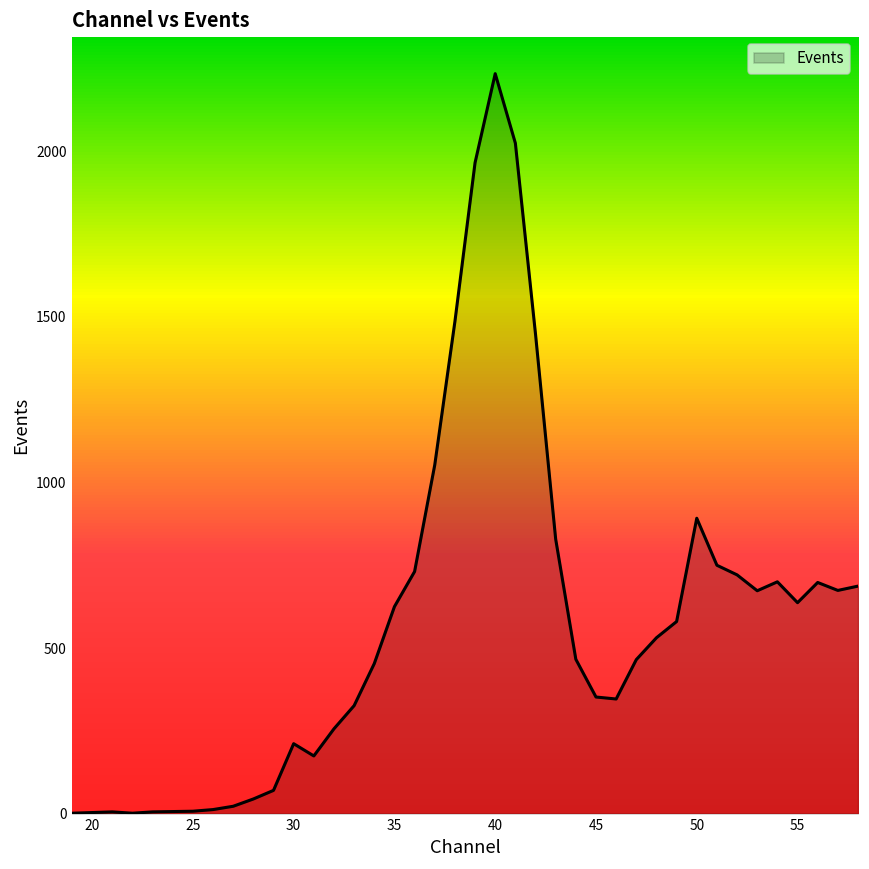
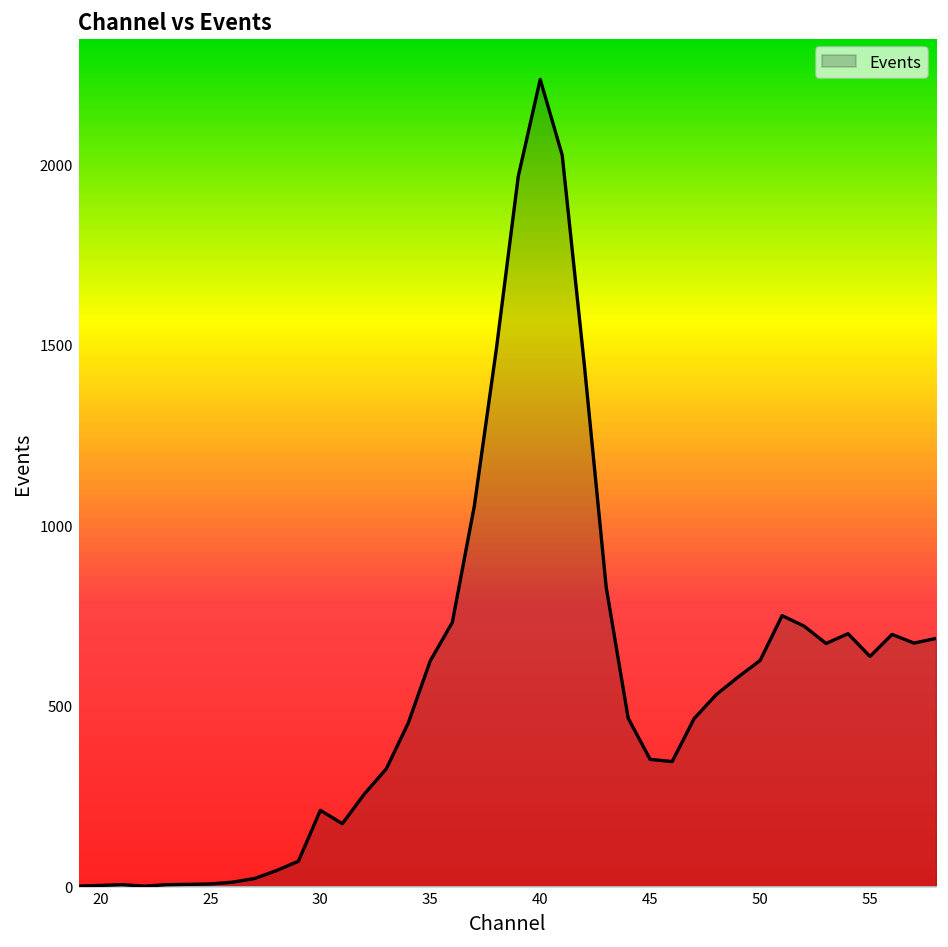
  {
    "20": 0,
    "25": 10,
    "30": 210,
    "35": 630,
    "40": 2240,
    "45": 350,
-   "50": 890,
+   "50": 630,
    "55": 640
  }
